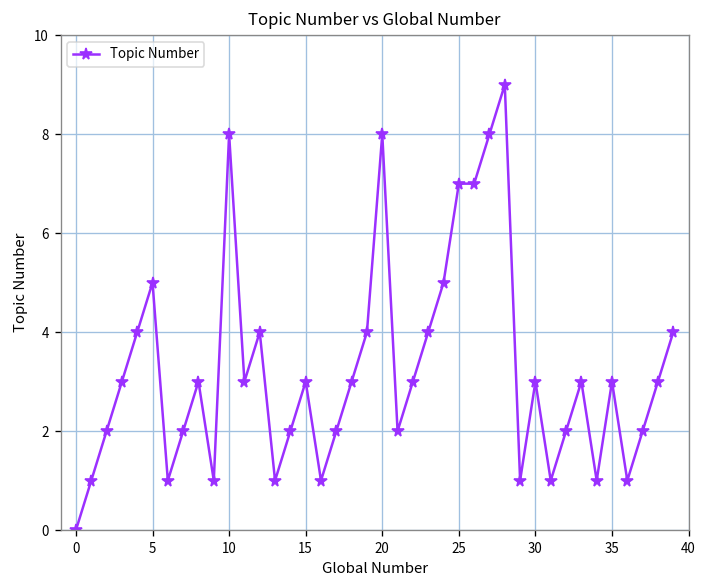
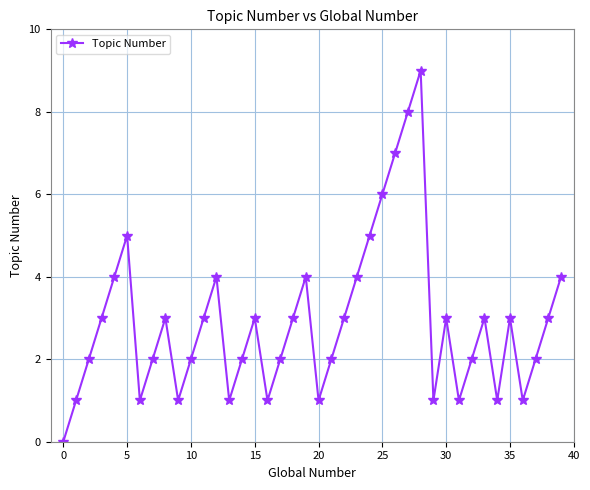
  {
    "0": 0,
    "5": 5,
-   "10": 8,
+   "10": 2,
    "15": 3,
-   "20": 8,
-   "25": 7,
+   "20": 1,
+   "25": 6,
    "30": 3,
    "35": 3
  }
